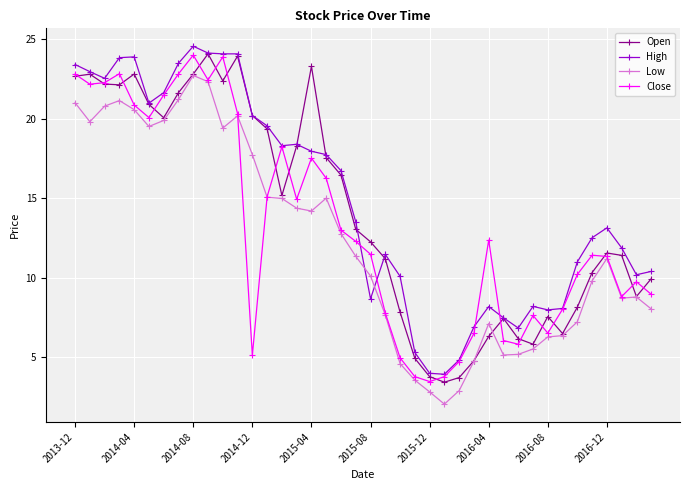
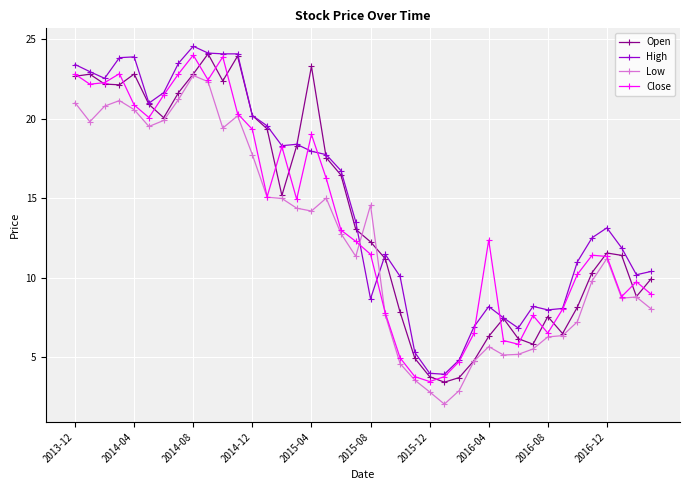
  {
    "Open": {
      "2014-04": 22.8,
      "2015-04": 23.3,
      "2015-08": 12.3,
      "2015-12": 3.8,
      "2016-04": 6.3,
      "2016-08": 7.6,
      "2016-12": 11.6
    },
    "High": {
      "2013-12": 23.4,
      "2014-04": 23.9,
      "2014-08": 24.6,
      "2015-04": 18.0,
      "2015-08": 8.7,
      "2015-12": 4.0,
      "2016-04": 8.2,
      "2016-08": 8.0,
      "2016-12": 13.1
    },
    "Low": {
      "2013-12": 21.0,
      "2014-04": 20.6,
      "2014-12": 17.8,
      "2015-04": 14.2,
-     "2015-08": 10.1,
+     "2015-08": 14.6,
      "2015-12": 2.8,
-     "2016-04": 7.1,
+     "2016-04": 5.7,
      "2016-08": 6.3
    },
    "Close": {
      "2014-04": 20.9,
      "2014-08": 24.0,
-     "2014-12": 5.1,
-     "2015-04": 17.5,
+     "2014-12": 19.3,
+     "2015-04": 19.0,
      "2015-08": 11.5,
      "2015-12": 3.5,
      "2016-04": 12.4,
      "2016-08": 6.5
    }
  }
